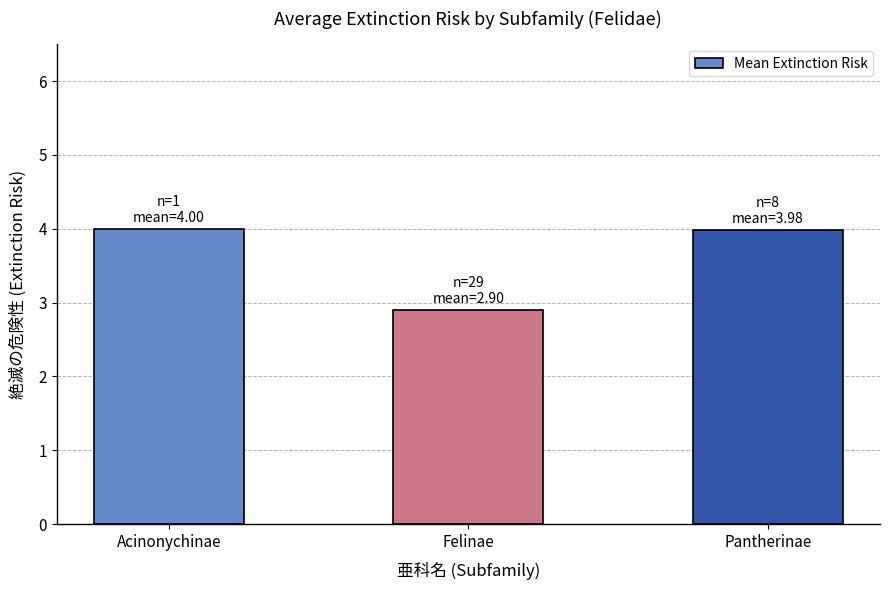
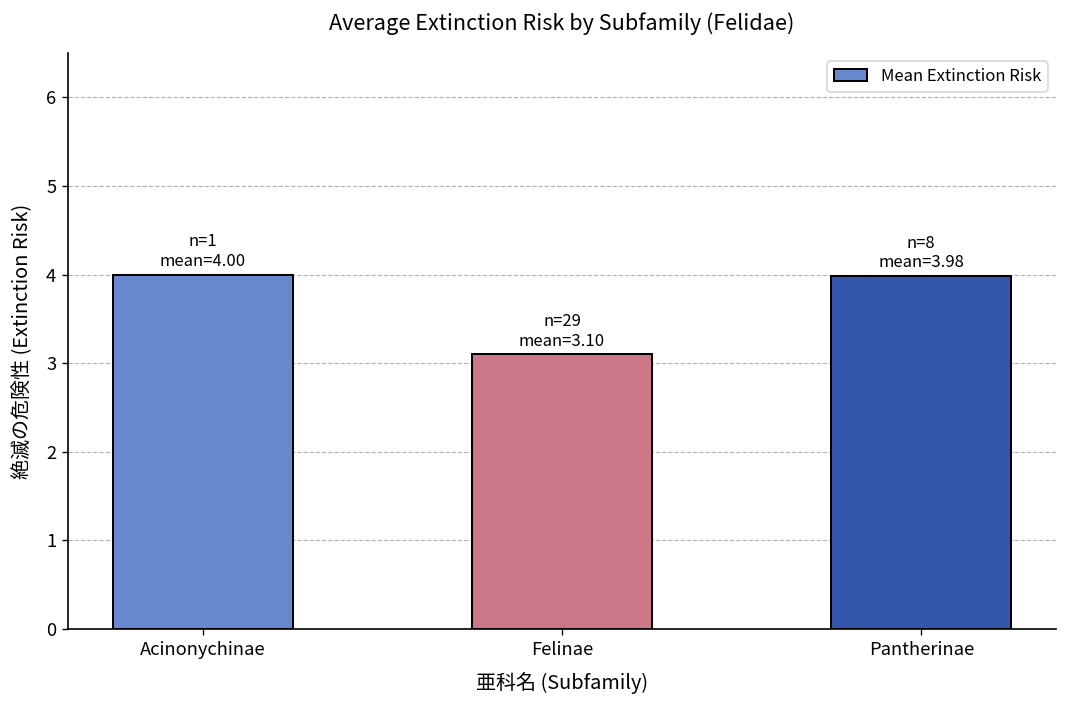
  {
    "Acinonychinae": 4.00,
-   "Felinae": 2.90,
+   "Felinae": 3.10,
    "Pantherinae": 3.98
  }
